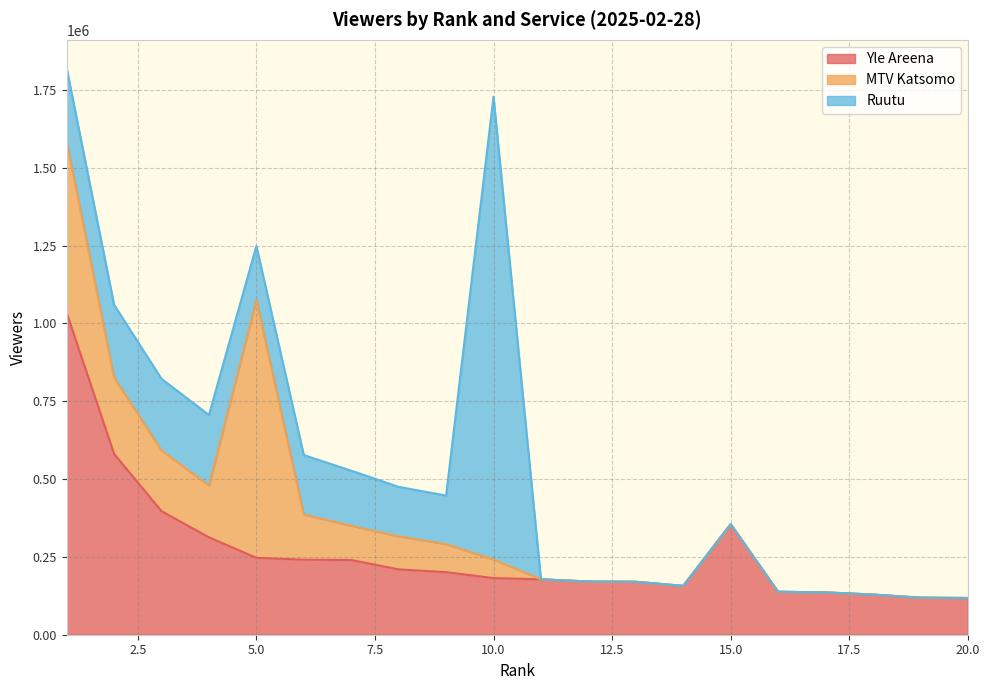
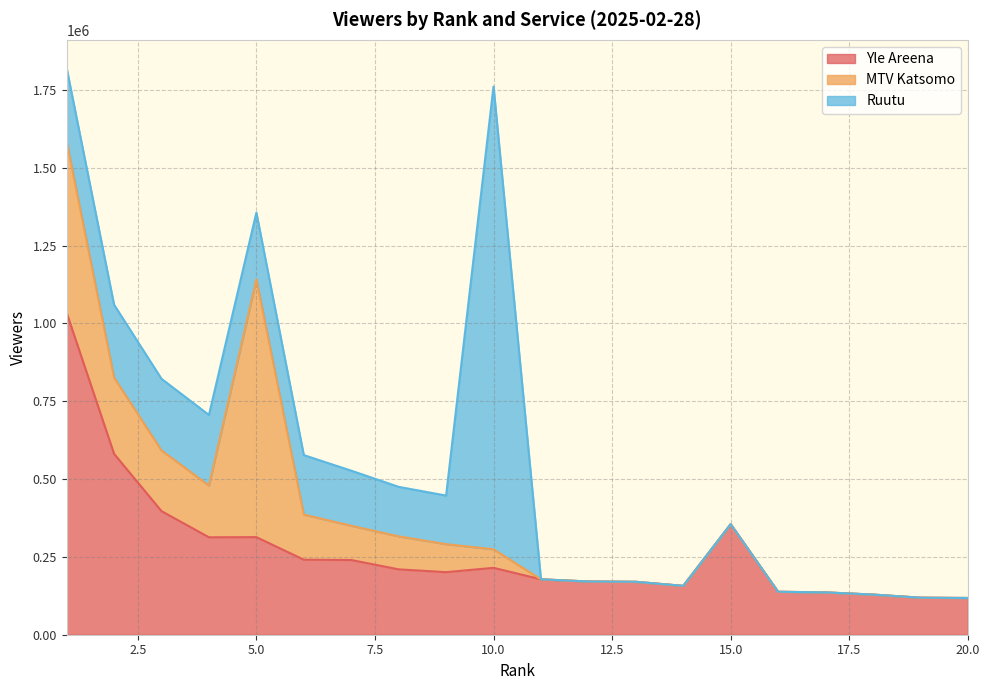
  {
    "Yle Areena": {
-     "5.0": 250000,
-     "10.0": 180000
+     "5.0": 310000,
+     "10.0": 210000
    },
    "MTV Katsomo": {
      "5.0": 830000,
      "10.0": 60000
    },
    "Ruutu": {
-     "5.0": 170000,
+     "5.0": 210000,
      "10.0": 1490000
    }
  }
